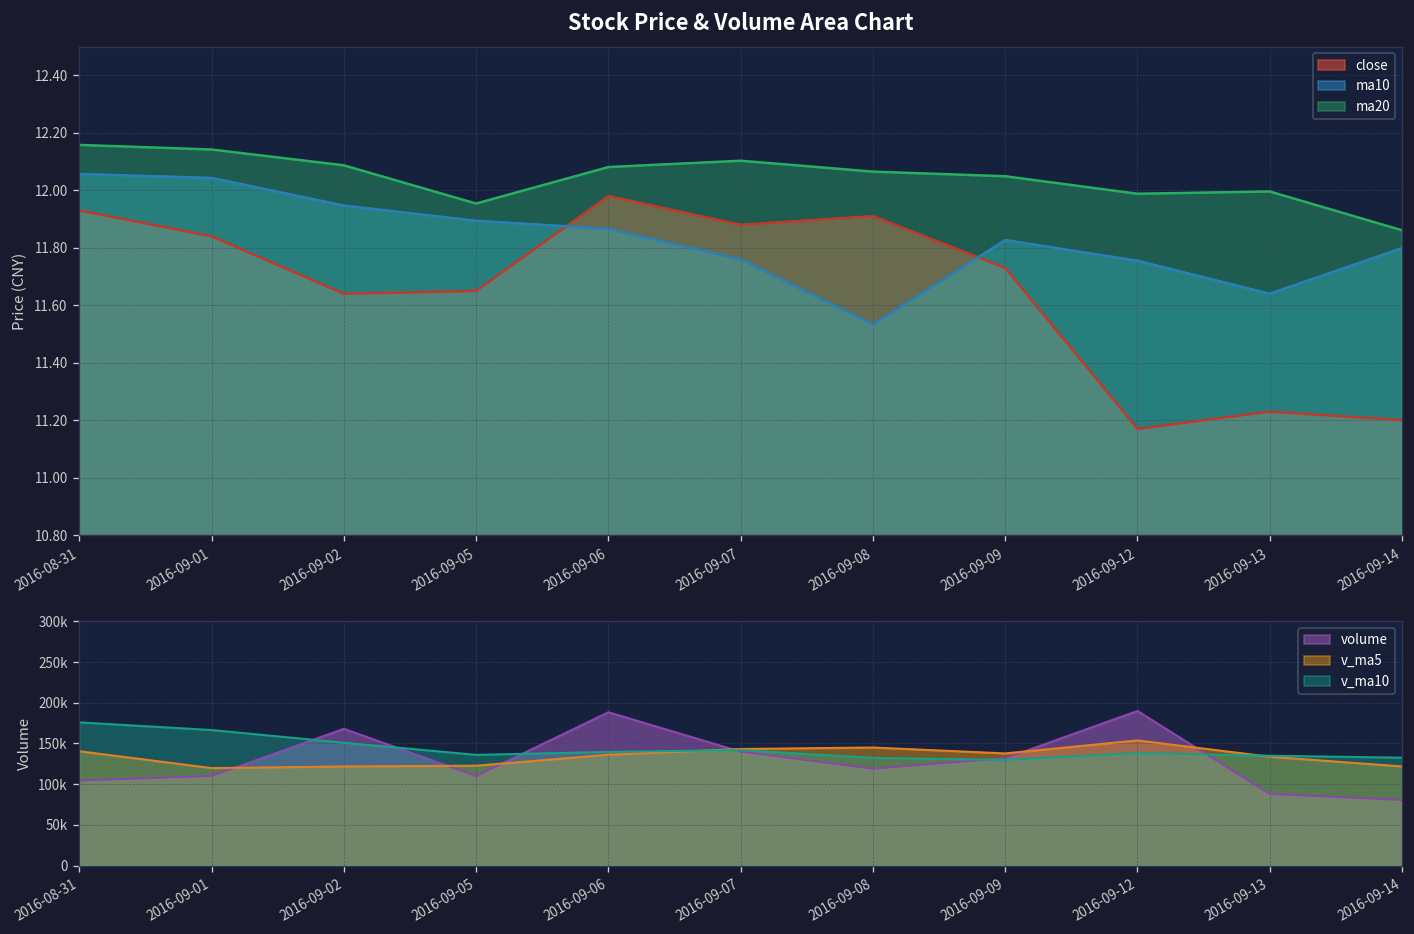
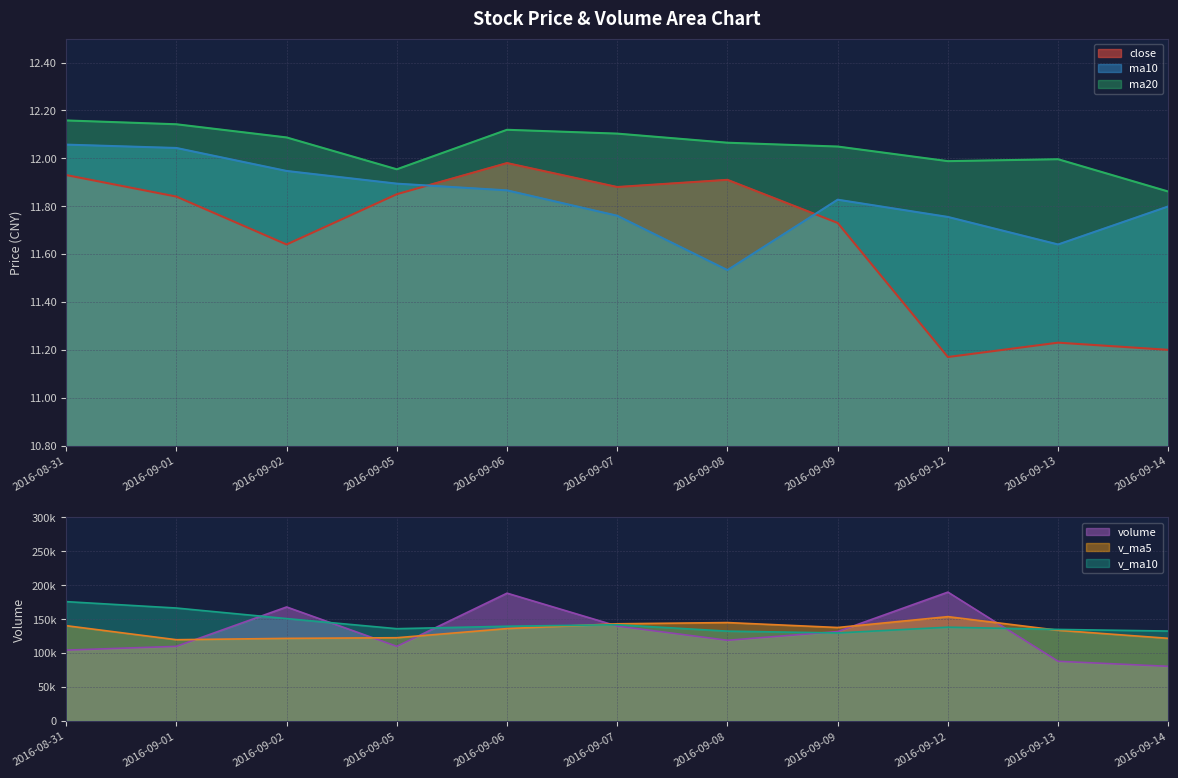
  {
    "Stock Price & Volume Area Chart": {
      "close": {
        "2016-08-31": 11.93,
        "2016-09-01": 11.84,
        "2016-09-02": 11.64,
-       "2016-09-05": 11.65,
+       "2016-09-05": 11.85,
        "2016-09-06": 11.98,
        "2016-09-07": 11.88,
        "2016-09-08": 11.91,
        "2016-09-09": 11.73,
        "2016-09-12": 11.17,
        "2016-09-13": 11.23,
        "2016-09-14": 11.20
      },
      "ma10": {
        "2016-08-31": 12.06,
        "2016-09-01": 12.04,
        "2016-09-02": 11.95,
        "2016-09-05": 11.89,
        "2016-09-06": 11.87,
        "2016-09-07": 11.76,
        "2016-09-08": 11.53,
        "2016-09-09": 11.83,
        "2016-09-12": 11.76,
        "2016-09-13": 11.64,
        "2016-09-14": 11.80
      },
      "ma20": {
        "2016-08-31": 12.16,
        "2016-09-01": 12.14,
        "2016-09-02": 12.09,
        "2016-09-05": 11.95,
-       "2016-09-06": 12.08,
+       "2016-09-06": 12.12,
        "2016-09-07": 12.10,
        "2016-09-08": 12.07,
        "2016-09-09": 12.05,
        "2016-09-12": 11.99,
        "2016-09-13": 12.00,
        "2016-09-14": 11.86
      }
    }
  }
